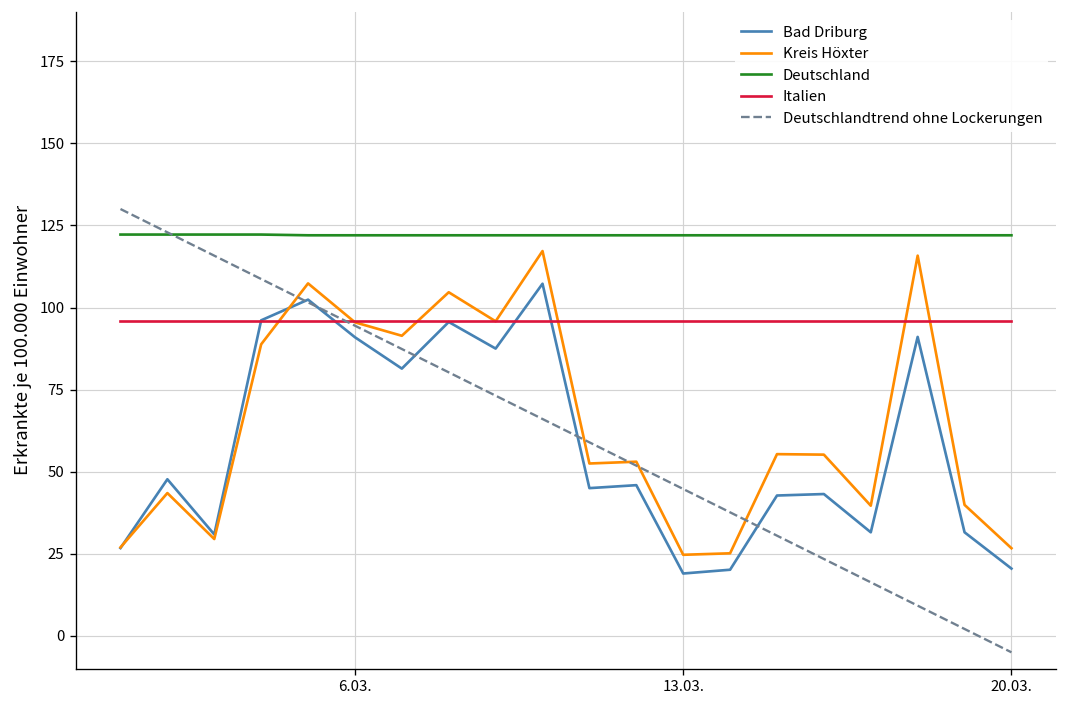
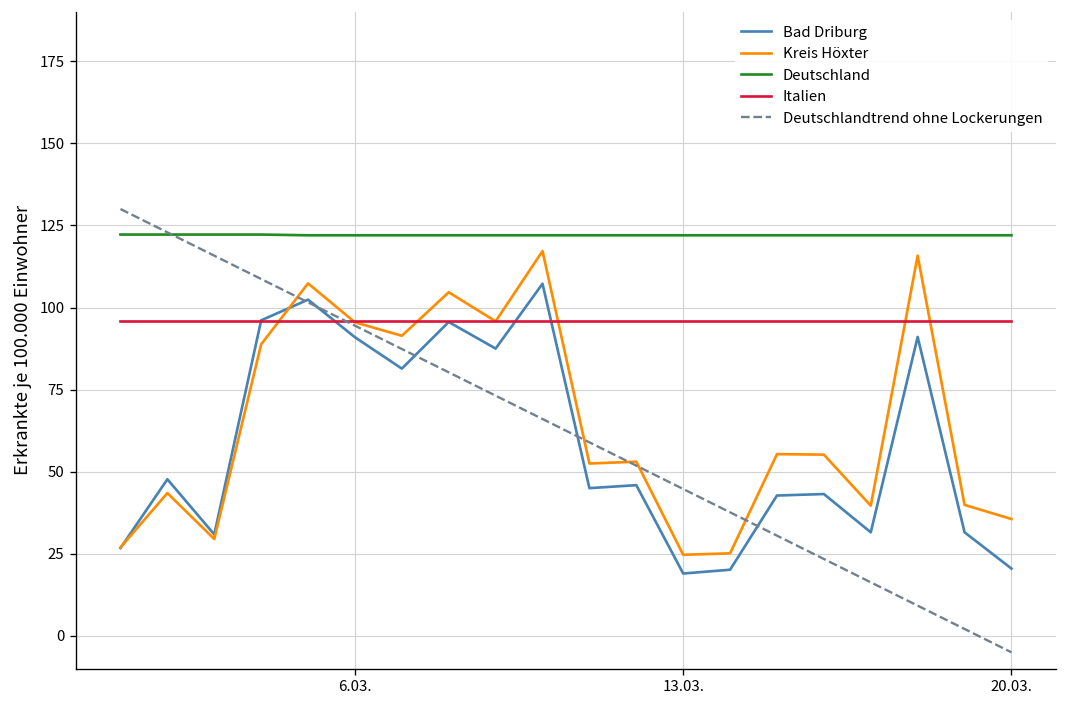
  {
    "Kreis Höxter": {
      "13.03.": 25,
-     "20.03.": 27
+     "20.03.": 36
    },
    "Deutschland": {
      "6.03.": 122,
      "13.03.": 122,
      "20.03.": 122
    },
    "Italien": {
      "13.03.": 96,
      "20.03.": 96
    }
  }
